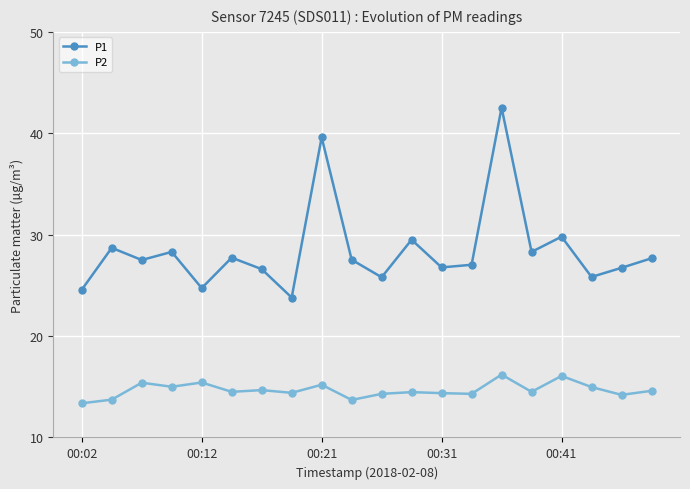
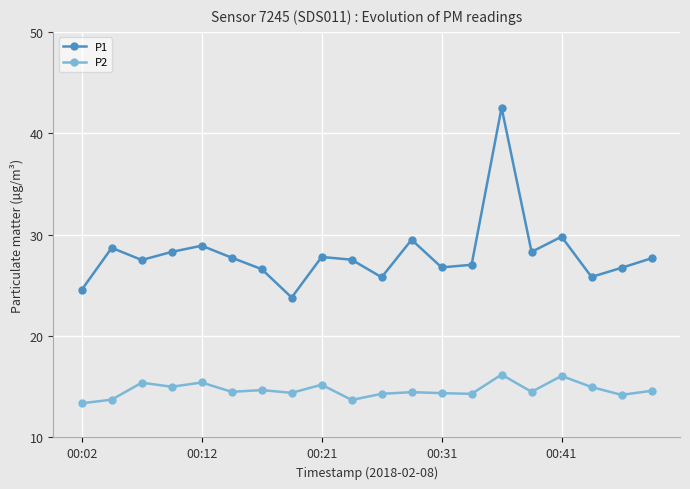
  {
    "P1": {
      "00:02": 24.6,
-     "00:12": 24.7,
-     "00:21": 39.6,
+     "00:12": 28.9,
+     "00:21": 27.8,
      "00:31": 26.8,
      "00:41": 29.8
    },
    "P2": {
      "00:02": 13.4,
      "00:12": 15.4,
      "00:21": 15.2,
      "00:31": 14.4,
      "00:41": 16.1
    }
  }
